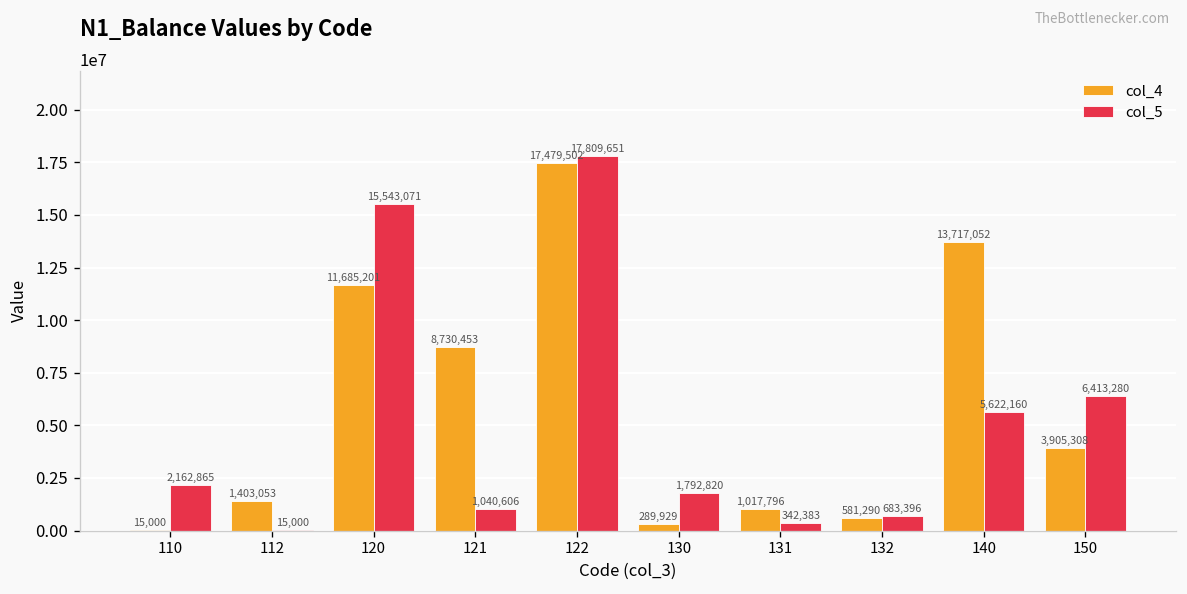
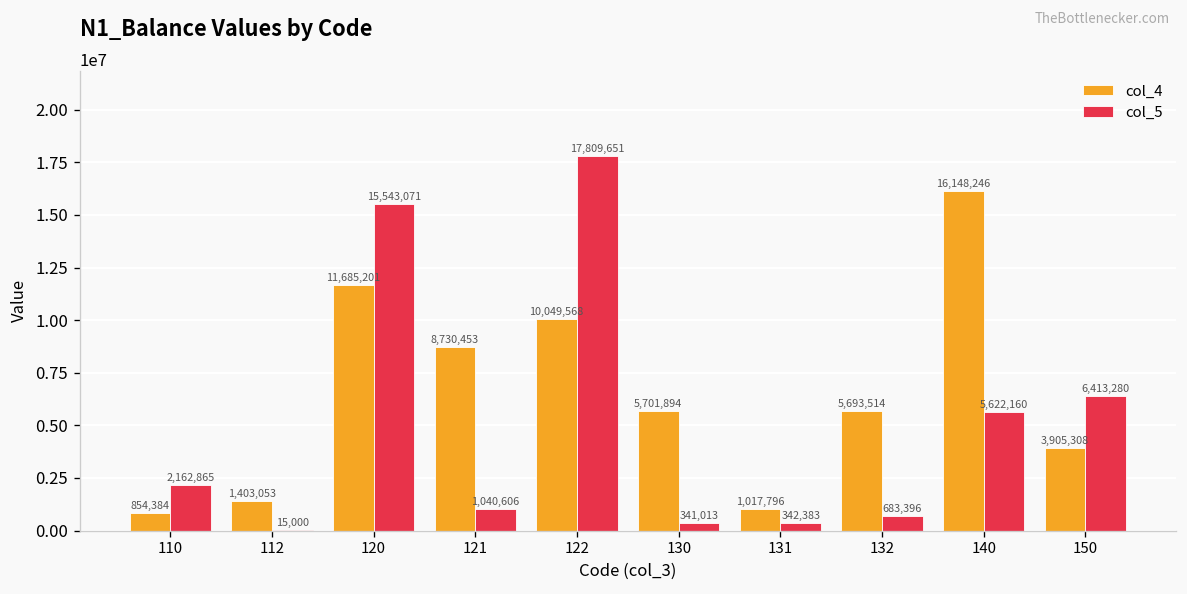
  {
    "col_4": {
-     "110": "15,000",
+     "110": "854,384",
      "112": "1,403,053",
      "120": "11,685,201",
      "121": "8,730,453",
-     "122": "17,479,502",
-     "130": "289,929",
+     "122": "10,049,568",
+     "130": "5,701,894",
      "131": "1,017,796",
-     "132": "581,290",
-     "140": "13,717,052",
+     "132": "5,693,514",
+     "140": "16,148,246",
      "150": "3,905,308"
    },
    "col_5": {
      "110": "2,162,865",
      "112": "15,000",
      "120": "15,543,071",
      "121": "1,040,606",
      "122": "17,809,651",
-     "130": "1,792,820",
+     "130": "341,013",
      "131": "342,383",
      "132": "683,396",
      "140": "5,622,160",
      "150": "6,413,280"
    }
  }
